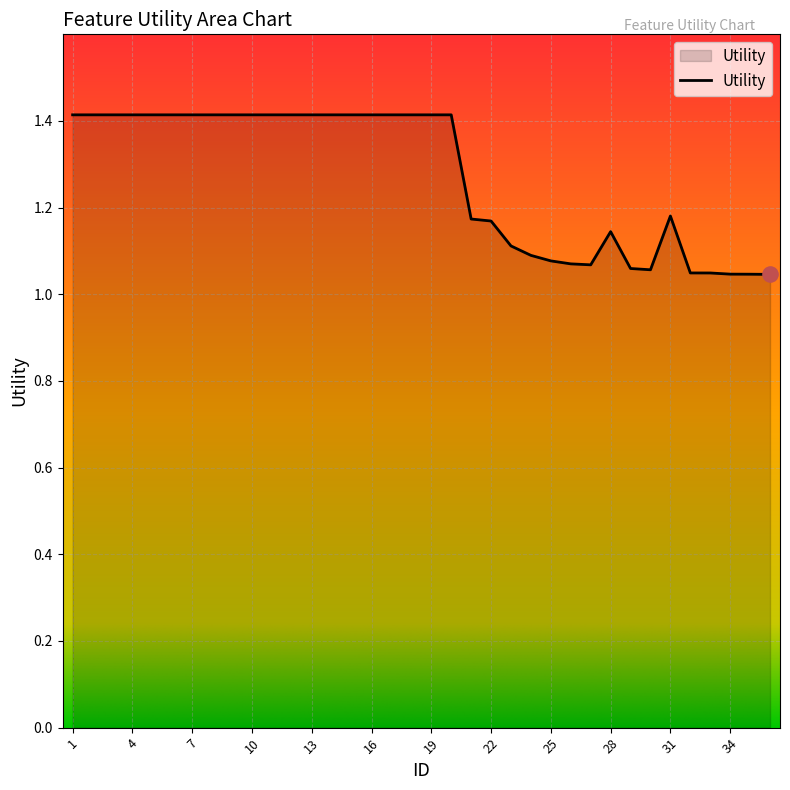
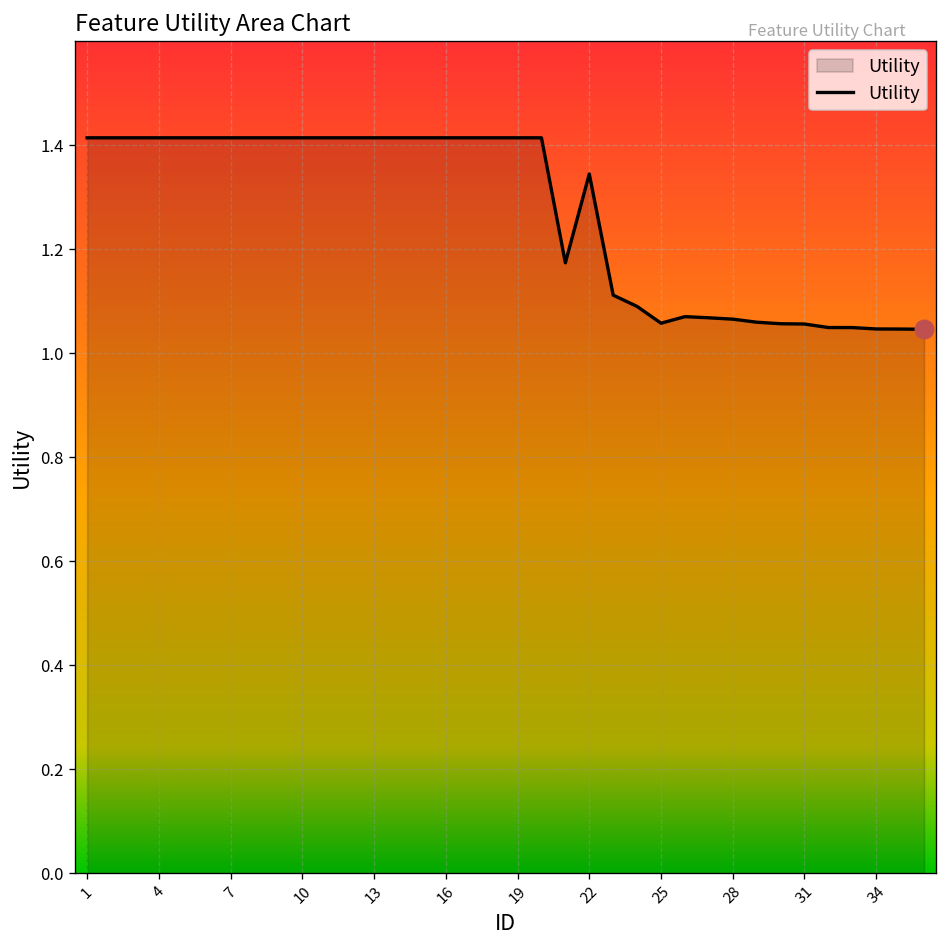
  {
    "Utility": {
      "1": 1.41,
      "4": 1.41,
      "7": 1.41,
      "10": 1.41,
      "13": 1.41,
      "16": 1.41,
      "19": 1.41,
-     "22": 1.17,
-     "25": 1.08,
-     "28": 1.14,
-     "31": 1.18,
+     "22": 1.34,
+     "25": 1.06,
+     "28": 1.07,
+     "31": 1.06,
      "34": 1.05
    }
  }
